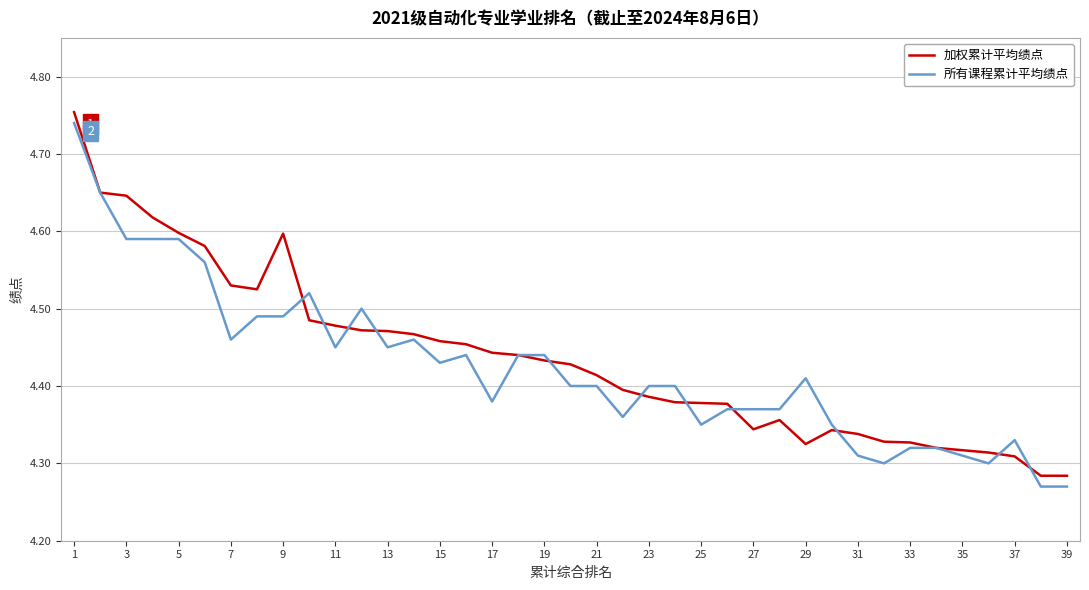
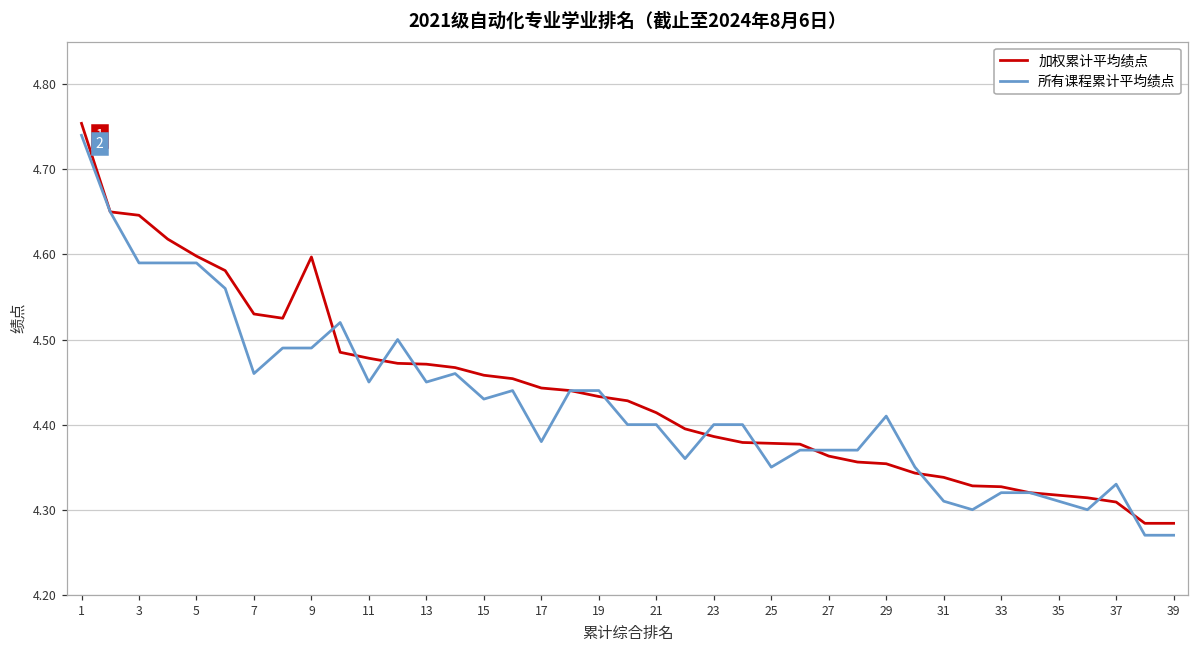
  {
    "加权累计平均绩点": {
      "1": 4.75,
      "3": 4.65,
      "5": 4.60,
      "7": 4.53,
      "9": 4.60,
      "11": 4.48,
      "13": 4.47,
      "15": 4.46,
      "17": 4.44,
      "19": 4.43,
      "21": 4.41,
      "23": 4.39,
      "25": 4.38,
-     "27": 4.34,
-     "29": 4.33,
+     "27": 4.36,
+     "29": 4.35,
      "31": 4.34,
      "33": 4.33,
      "35": 4.32,
      "37": 4.31,
      "39": 4.28
    },
    "所有课程累计平均绩点": {
      "3": 4.59,
      "5": 4.59,
      "7": 4.46,
      "9": 4.49,
      "11": 4.45,
      "13": 4.45,
      "15": 4.43,
      "17": 4.38,
      "19": 4.44,
      "21": 4.40,
      "23": 4.40,
      "25": 4.35,
      "27": 4.37,
      "29": 4.41,
      "31": 4.31,
      "33": 4.32,
      "35": 4.31,
      "37": 4.33,
      "39": 4.27
    }
  }
